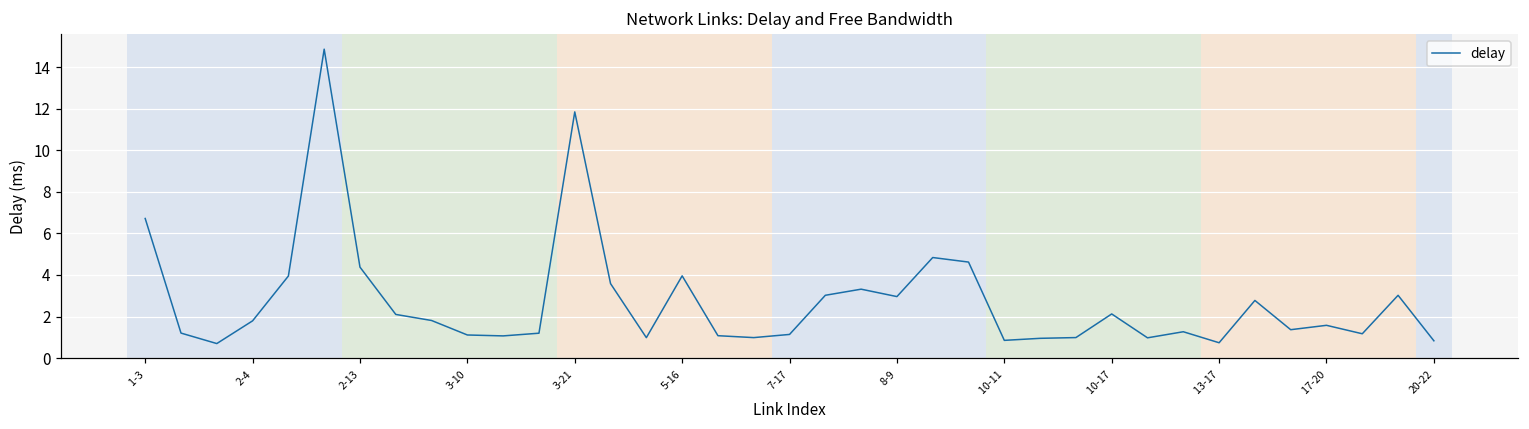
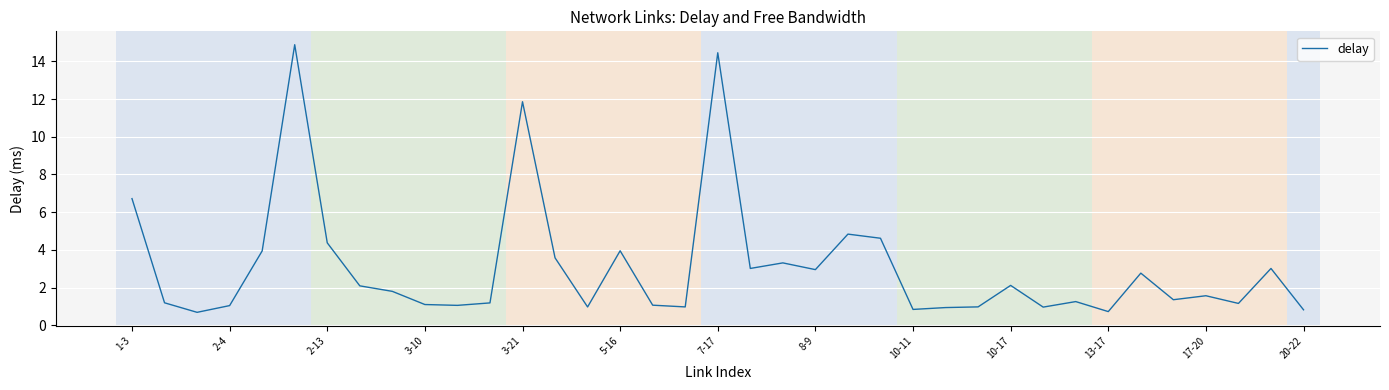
  {
    "1-3": 6.7,
-   "2-4": 1.8,
+   "2-4": 1.1,
    "2-13": 4.4,
    "3-10": 1.1,
    "3-21": 11.9,
    "5-16": 4.0,
-   "7-17": 1.1,
+   "7-17": 14.5,
    "8-9": 3.0,
    "10-11": 0.9,
    "10-17": 2.1,
    "13-17": 0.7,
    "17-20": 1.6,
    "20-22": 0.8
  }
